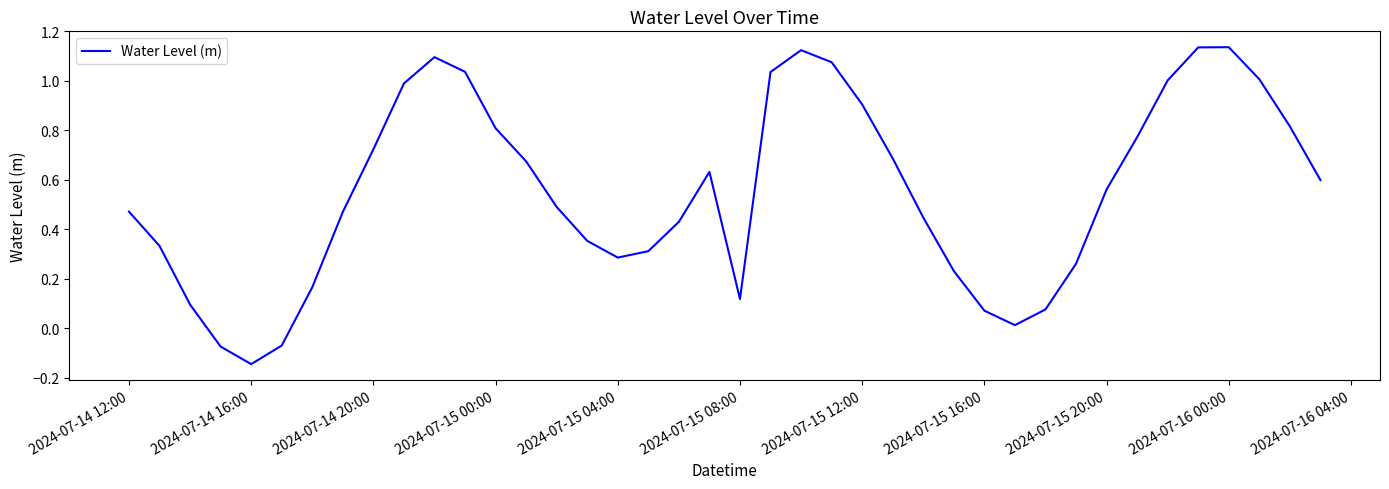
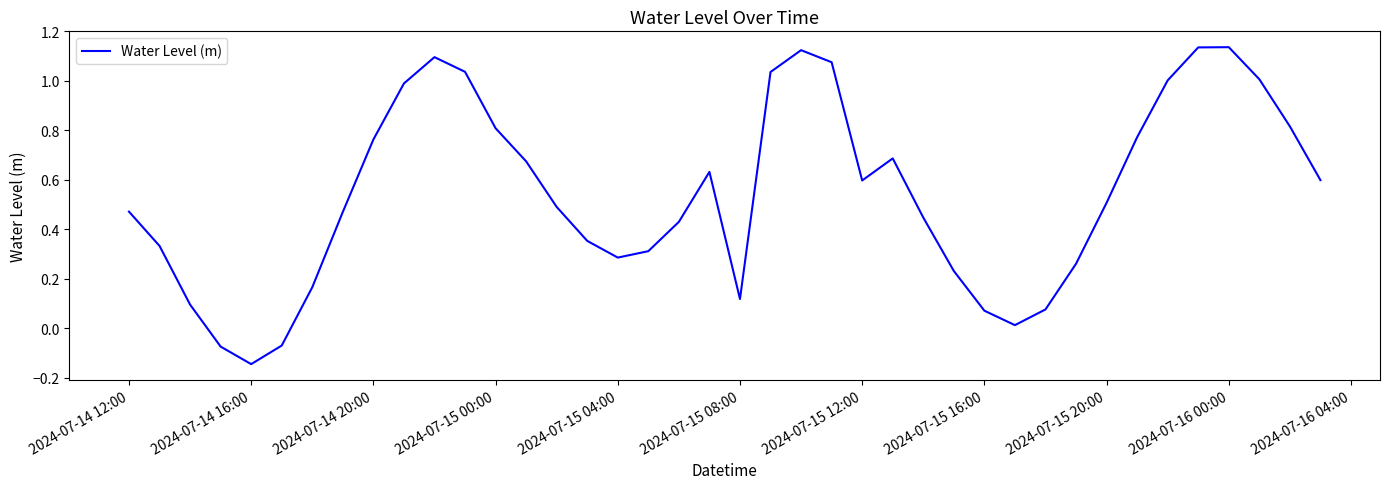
  {
    "2024-07-14 12:00": 0.47,
    "2024-07-14 16:00": -0.15,
-   "2024-07-14 20:00": 0.72,
+   "2024-07-14 20:00": 0.76,
    "2024-07-15 00:00": 0.81,
    "2024-07-15 04:00": 0.29,
    "2024-07-15 08:00": 0.12,
-   "2024-07-15 12:00": 0.90,
+   "2024-07-15 12:00": 0.60,
    "2024-07-15 16:00": 0.07,
-   "2024-07-15 20:00": 0.56,
+   "2024-07-15 20:00": 0.51,
    "2024-07-16 00:00": 1.14
  }
